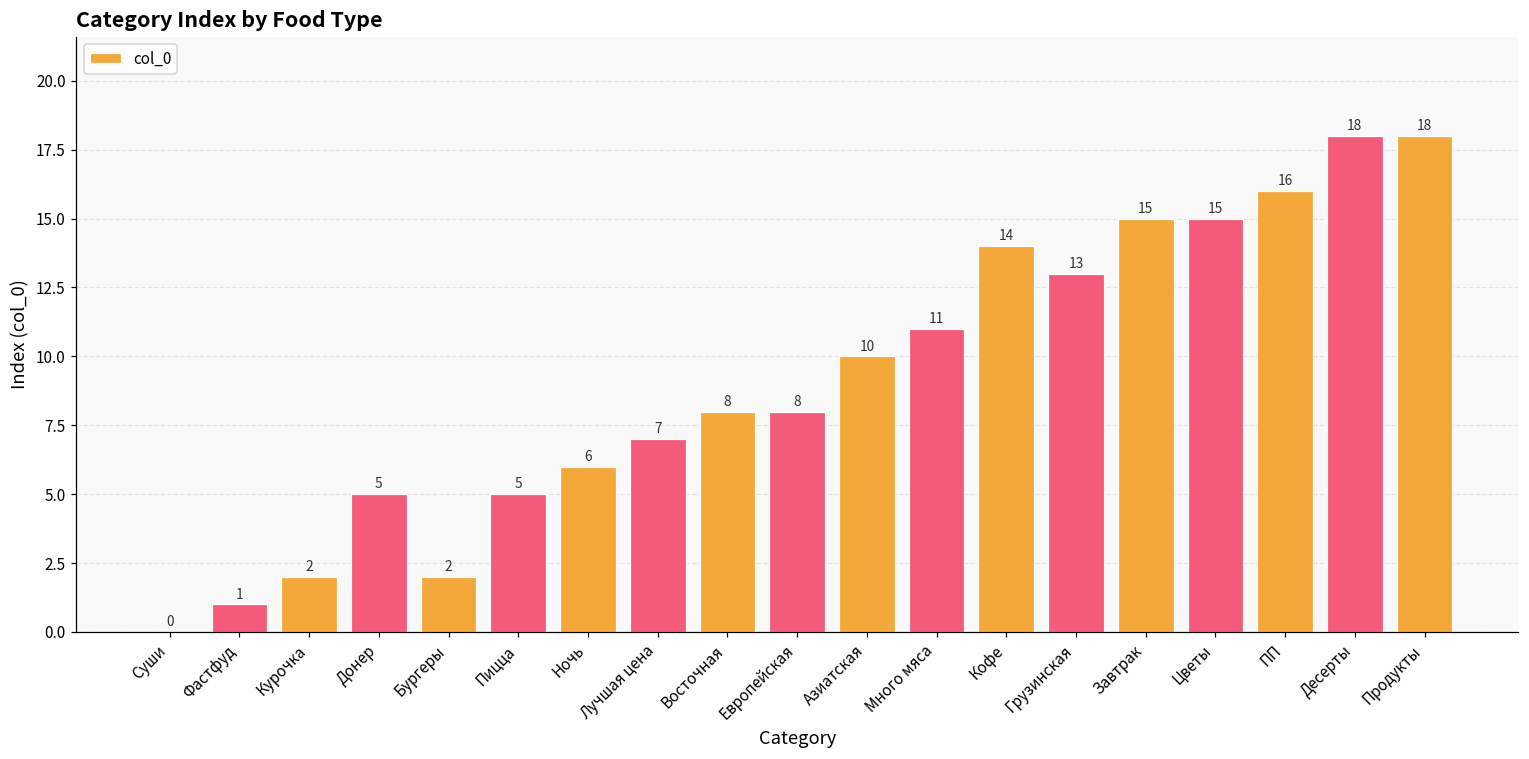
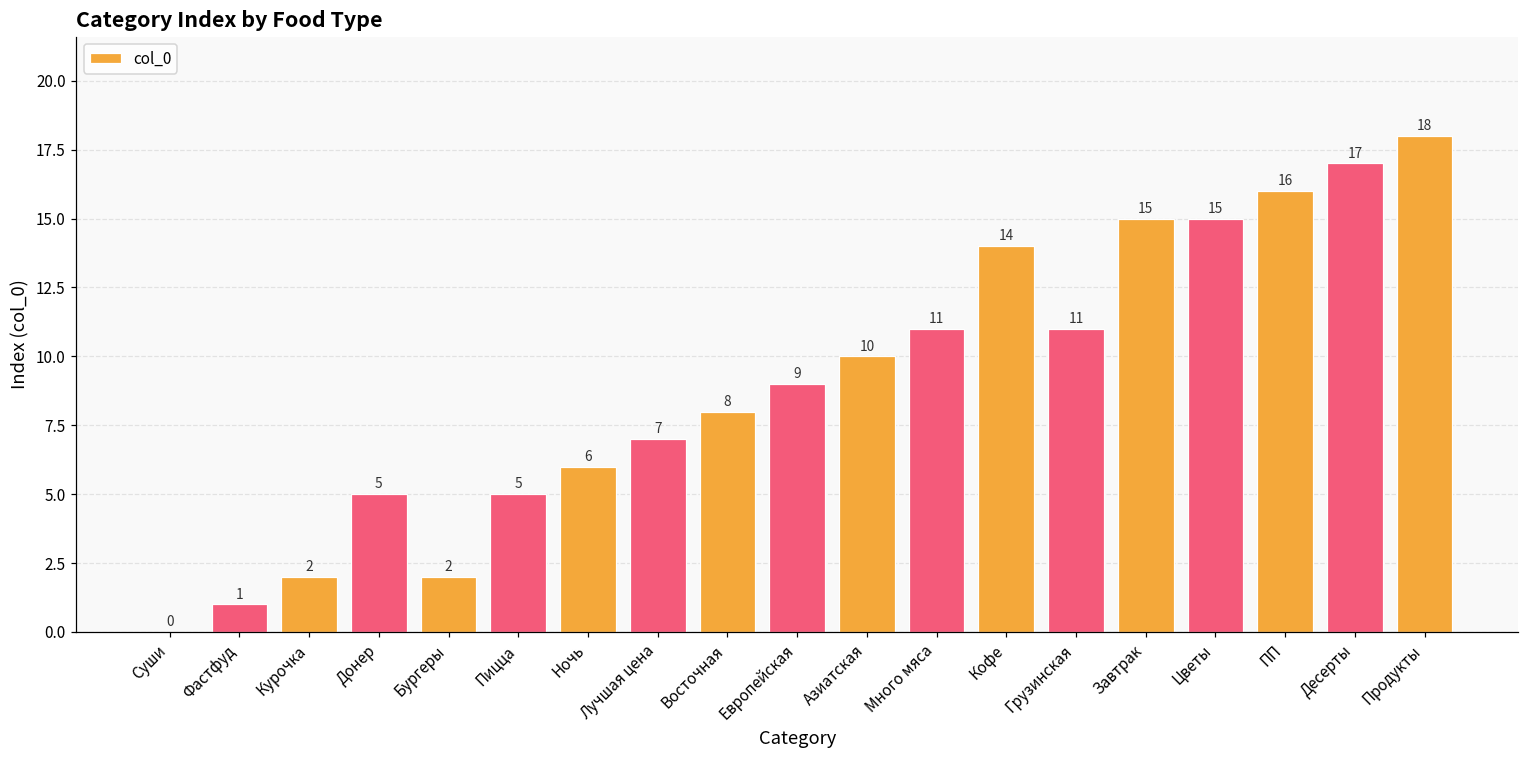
  {
    "Суши": 0,
    "Фастфуд": 1,
    "Курочка": 2,
    "Донер": 5,
    "Бургеры": 2,
    "Пицца": 5,
    "Ночь": 6,
    "Лучшая цена": 7,
    "Восточная": 8,
-   "Европейская": 8,
+   "Европейская": 9,
    "Азиатская": 10,
    "Много мяса": 11,
    "Кофе": 14,
-   "Грузинская": 13,
+   "Грузинская": 11,
    "Завтрак": 15,
    "Цветы": 15,
    "ПП": 16,
-   "Десерты": 18,
+   "Десерты": 17,
    "Продукты": 18
  }
